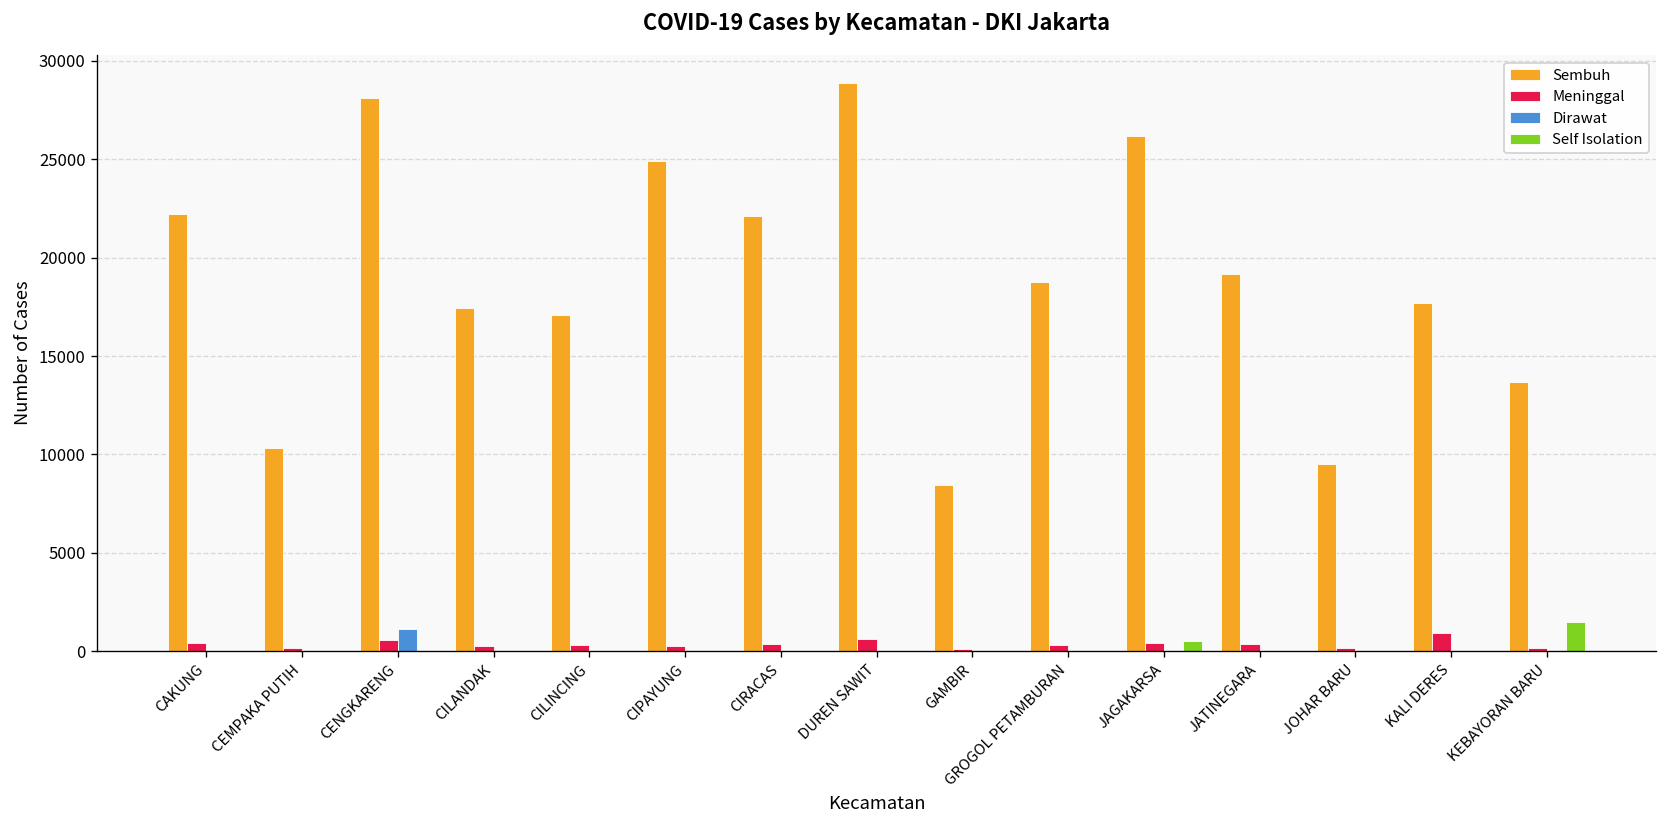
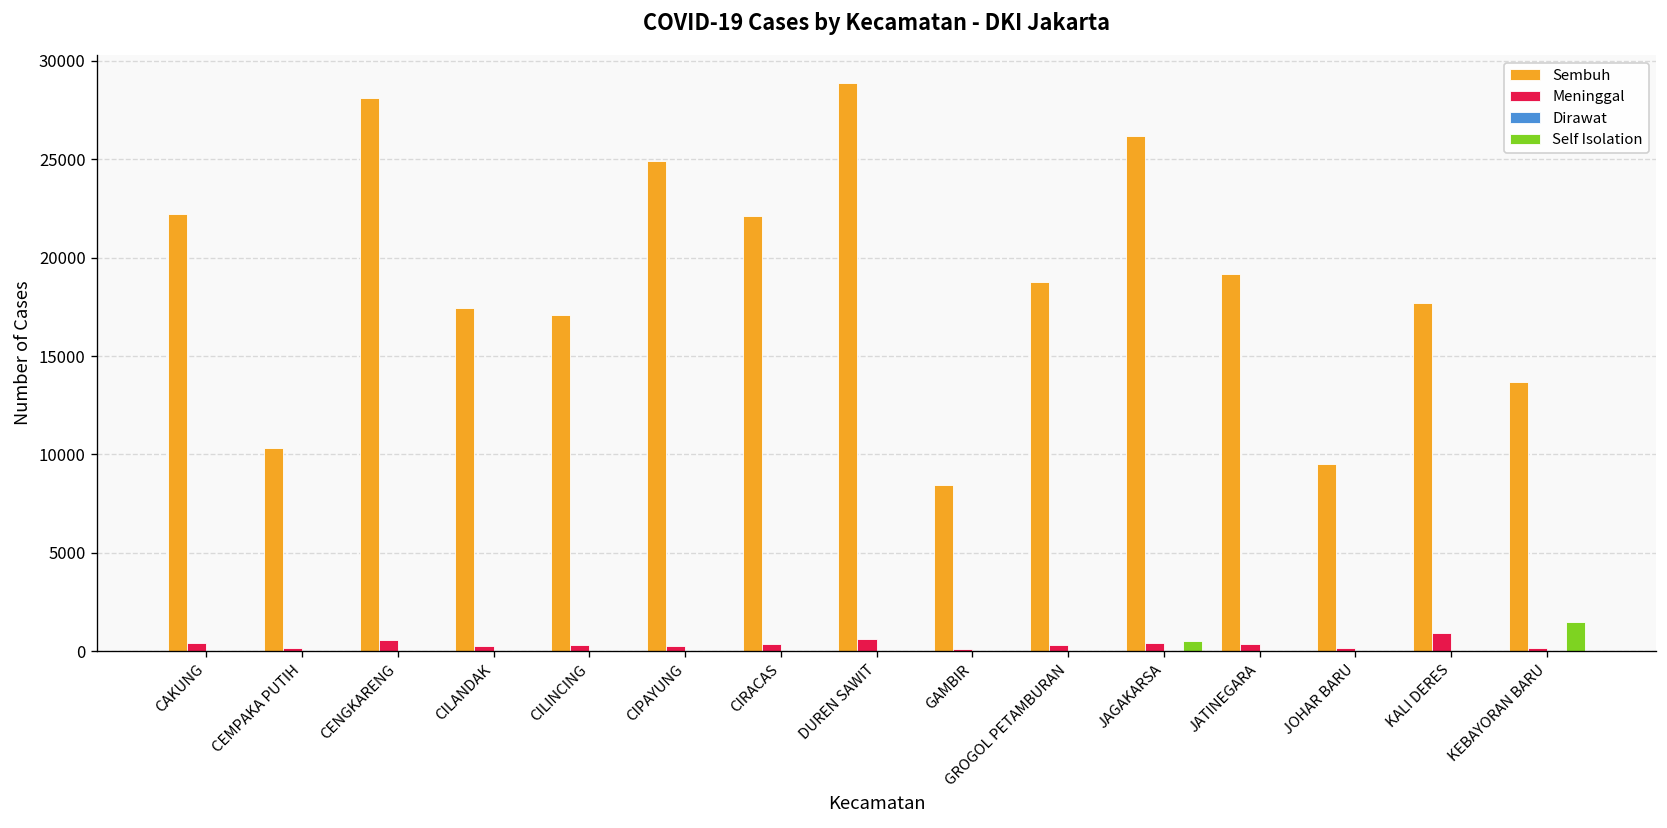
  {
    "Sembuh": {
      "CAKUNG": 22200,
      "CEMPAKA PUTIH": 10400,
      "CENGKARENG": 28100,
      "CILANDAK": 17400,
      "CILINCING": 17100,
      "CIPAYUNG": 24900,
      "CIRACAS": 22100,
      "DUREN SAWIT": 28900,
      "GAMBIR": 8400,
      "GROGOL PETAMBURAN": 18800,
      "JAGAKARSA": 26200,
      "JATINEGARA": 19200,
      "JOHAR BARU": 9500,
      "KALI DERES": 17700,
      "KEBAYORAN BARU": 13700
    },
    "Meninggal": {
      "CAKUNG": 400,
      "CEMPAKA PUTIH": 200,
      "CENGKARENG": 600,
      "CILANDAK": 300,
      "CILINCING": 300,
      "CIPAYUNG": 300,
      "CIRACAS": 400,
      "DUREN SAWIT": 600,
      "GROGOL PETAMBURAN": 300,
      "JAGAKARSA": 400,
      "JATINEGARA": 400,
      "JOHAR BARU": 200,
      "KALI DERES": 900,
      "KEBAYORAN BARU": 200
    },
    "Dirawat": {
-     "CENGKARENG": 1100,
+     "CENGKARENG": 0,
      "JOHAR BARU": 0
    },
    "Self Isolation": {
      "CILINCING": 0,
      "GAMBIR": 0,
      "JAGAKARSA": 500,
      "JATINEGARA": 0,
      "JOHAR BARU": 0,
      "KEBAYORAN BARU": 1500
    }
  }
